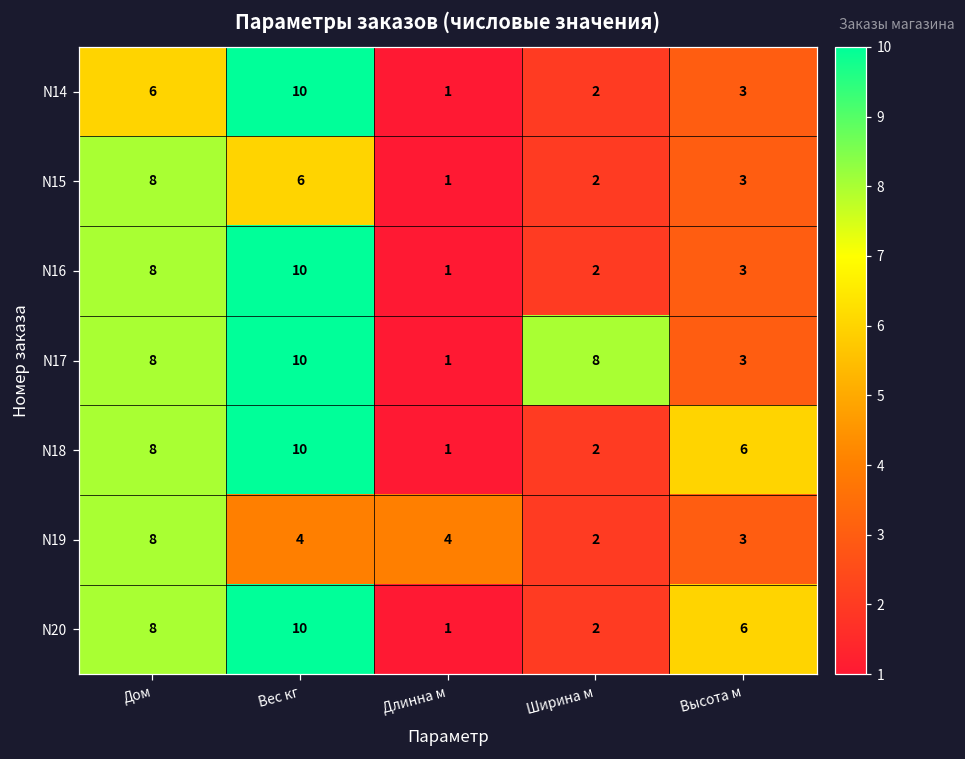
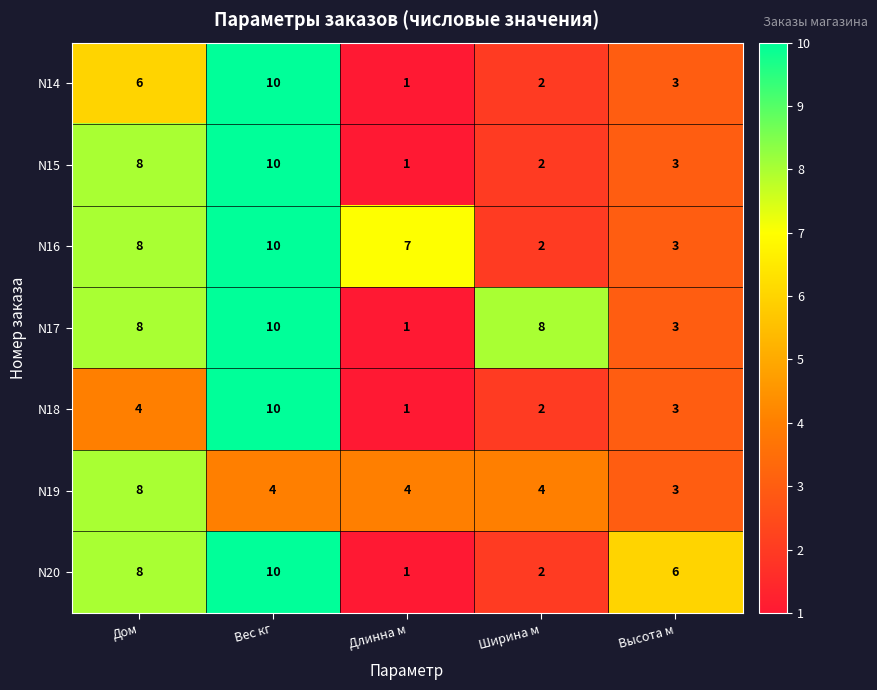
  {
    "N14": {
      "Дом": 6,
      "Вес кг": 10,
      "Длинна м": 1,
      "Ширина м": 2,
      "Высота м": 3
    },
    "N15": {
      "Дом": 8,
-     "Вес кг": 6,
+     "Вес кг": 10,
      "Длинна м": 1,
      "Ширина м": 2,
      "Высота м": 3
    },
    "N16": {
      "Дом": 8,
      "Вес кг": 10,
-     "Длинна м": 1,
+     "Длинна м": 7,
      "Ширина м": 2,
      "Высота м": 3
    },
    "N17": {
      "Дом": 8,
      "Вес кг": 10,
      "Длинна м": 1,
      "Ширина м": 8,
      "Высота м": 3
    },
    "N18": {
-     "Дом": 8,
+     "Дом": 4,
      "Вес кг": 10,
      "Длинна м": 1,
      "Ширина м": 2,
-     "Высота м": 6
+     "Высота м": 3
    },
    "N19": {
      "Дом": 8,
      "Вес кг": 4,
      "Длинна м": 4,
-     "Ширина м": 2,
+     "Ширина м": 4,
      "Высота м": 3
    },
    "N20": {
      "Дом": 8,
      "Вес кг": 10,
      "Длинна м": 1,
      "Ширина м": 2,
      "Высота м": 6
    }
  }
